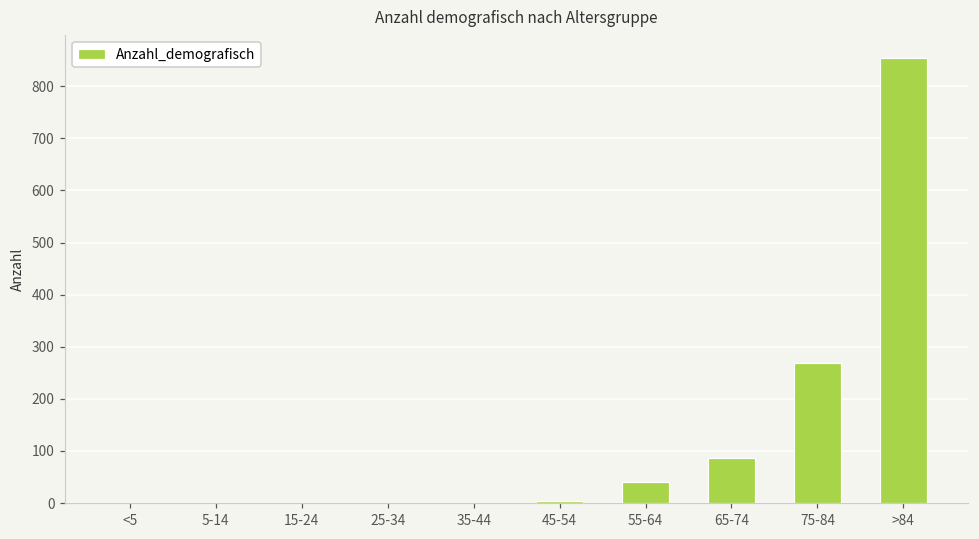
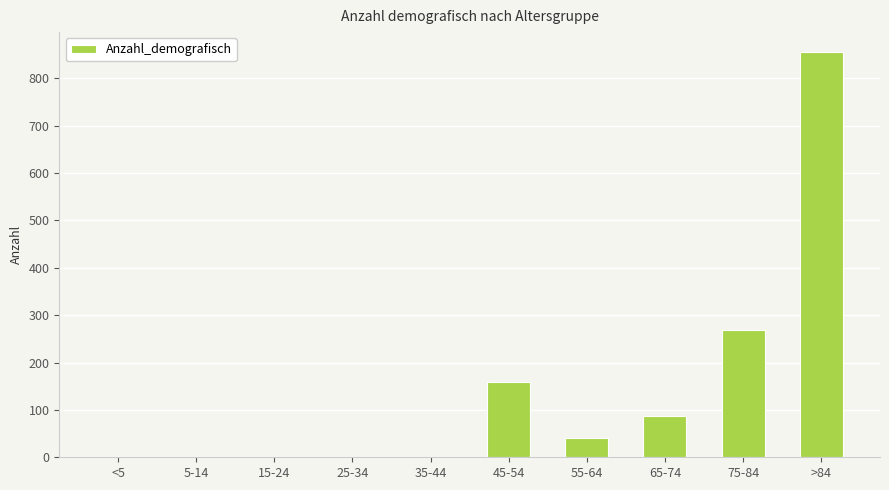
  {
    "<5": 0,
    "5-14": 0,
    "15-24": 0,
    "25-34": 0,
    "35-44": 0,
-   "45-54": 0,
+   "45-54": 160,
    "55-64": 40,
    "65-74": 90,
    "75-84": 270,
    ">84": 860
  }
